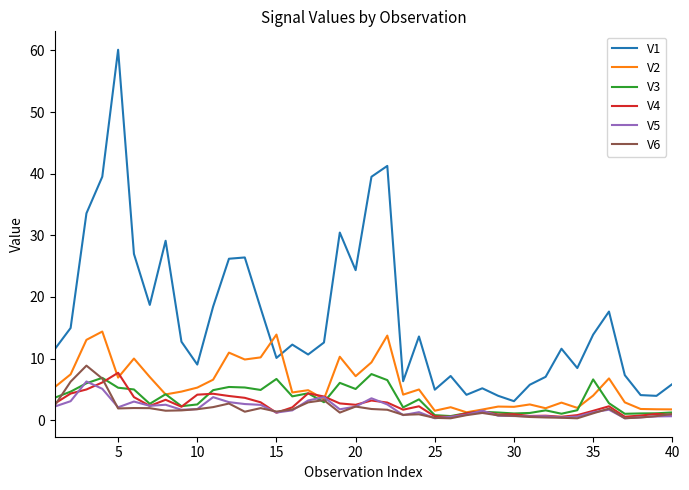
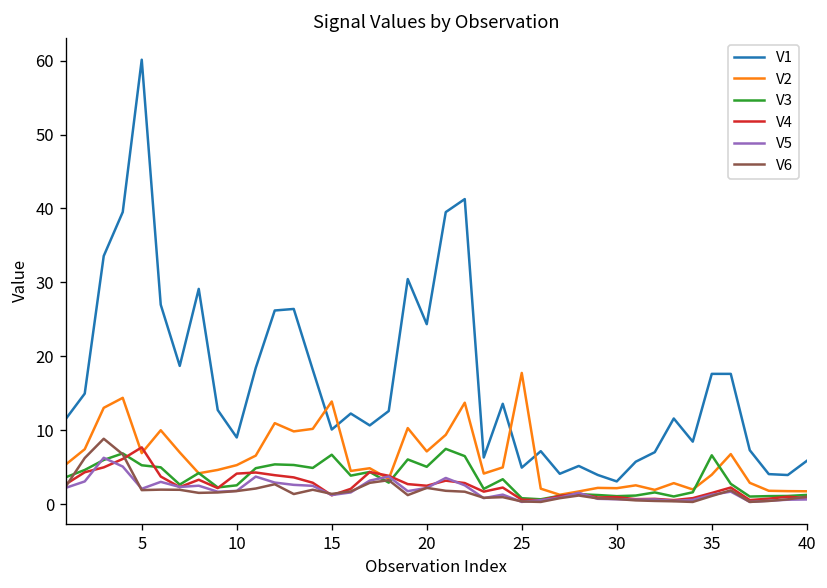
  {
    "V1": {
      "5": 60,
      "10": 9,
      "15": 10,
      "20": 24,
      "25": 5,
      "30": 3,
-     "35": 14,
+     "35": 18,
      "40": 6
    },
    "V2": {
      "5": 7,
      "10": 5,
      "15": 14,
      "20": 7,
-     "25": 2,
+     "25": 18,
      "30": 2,
      "35": 4,
      "40": 2
    },
    "V3": {
      "5": 5,
      "10": 3,
      "15": 7,
      "20": 5,
      "35": 7
    },
    "V4": {
      "5": 8,
      "10": 4
    }
  }
